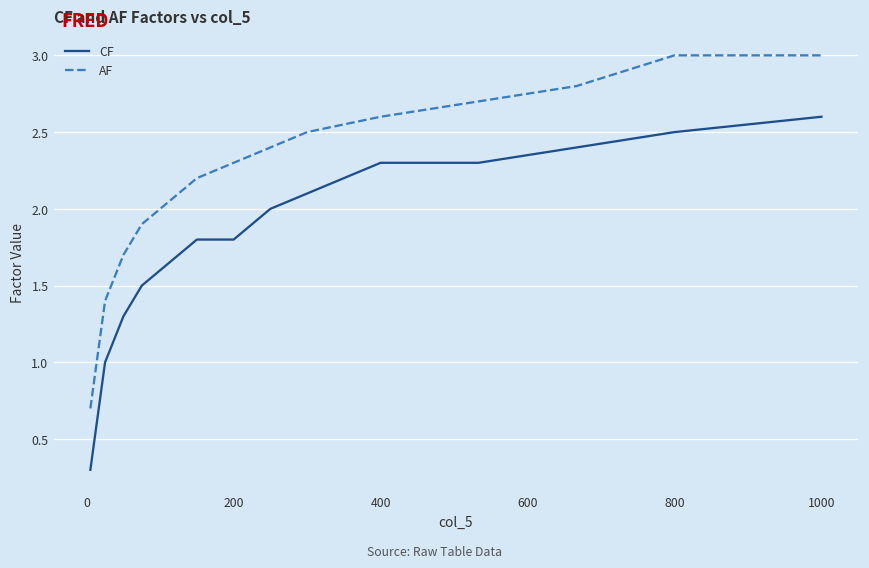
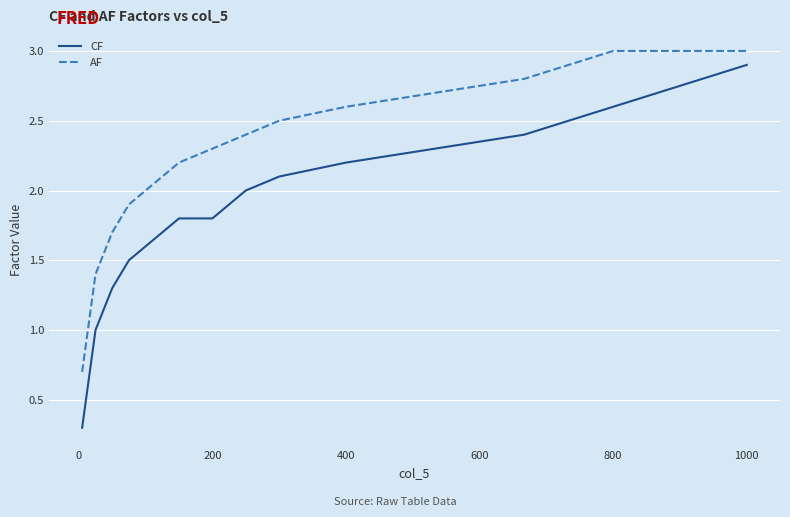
  {
    "CF": {
      "200": 1.8,
-     "400": 2.3,
-     "800": 2.5,
-     "1000": 2.6
+     "400": 2.2,
+     "800": 2.6,
+     "1000": 2.9
    },
    "AF": {
      "200": 2.3,
      "400": 2.6,
      "800": 3.0,
      "1000": 3.0
    }
  }
